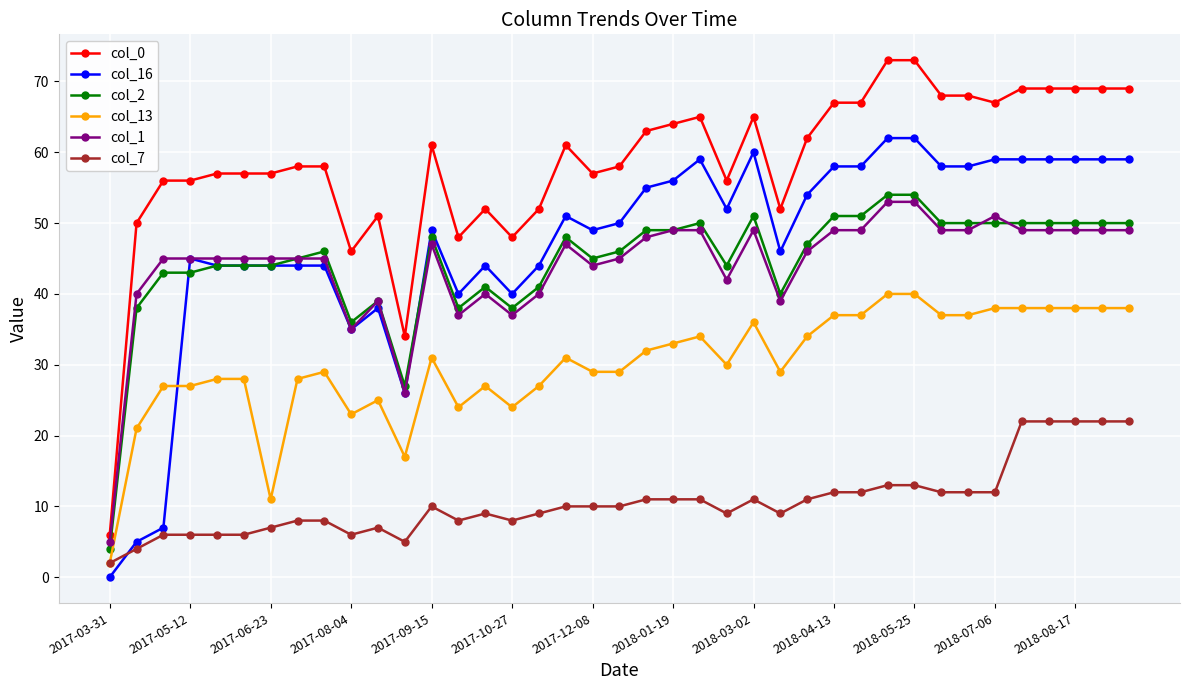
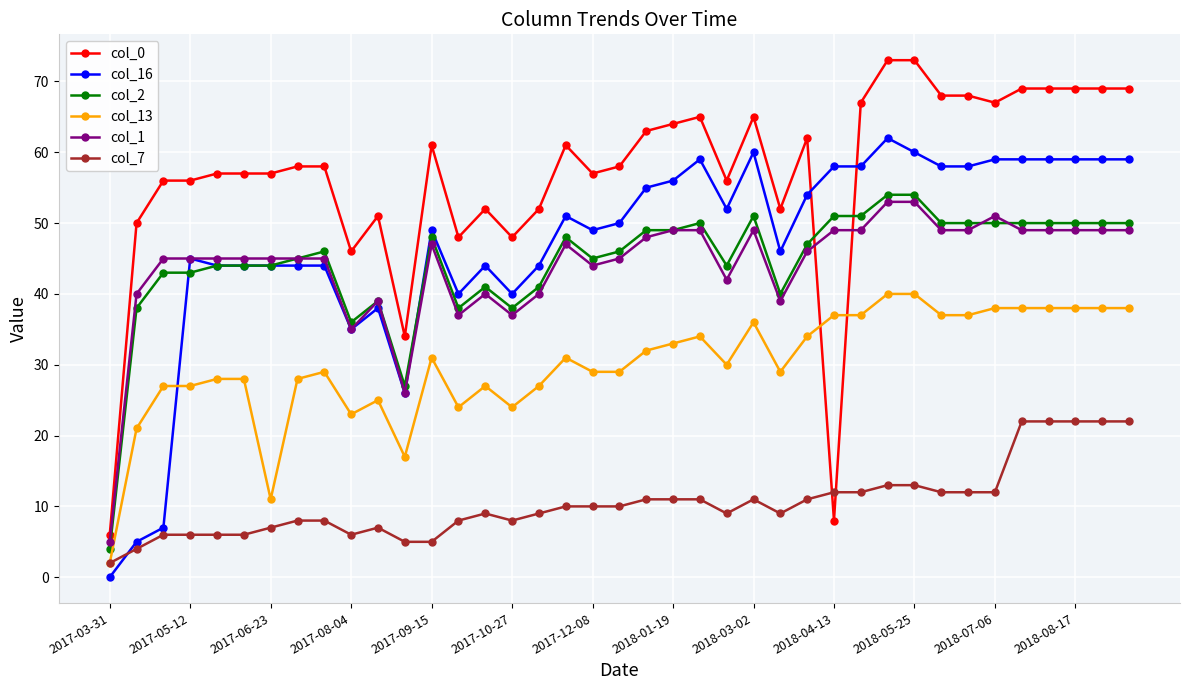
  {
    "col_0": {
      "2017-03-31": 6,
      "2017-05-12": 56,
      "2017-06-23": 57,
      "2017-08-04": 46,
      "2017-09-15": 61,
      "2017-10-27": 48,
      "2017-12-08": 57,
      "2018-01-19": 64,
      "2018-03-02": 65,
-     "2018-04-13": 67,
+     "2018-04-13": 8,
      "2018-05-25": 73,
      "2018-07-06": 67,
      "2018-08-17": 69
    },
    "col_16": {
      "2017-03-31": 0,
      "2017-09-15": 49,
      "2017-10-27": 40,
      "2017-12-08": 49,
      "2018-01-19": 56,
      "2018-03-02": 60,
      "2018-04-13": 58,
-     "2018-05-25": 62,
+     "2018-05-25": 60,
      "2018-07-06": 59,
      "2018-08-17": 59
    },
    "col_2": {
      "2017-03-31": 4,
      "2017-05-12": 43,
      "2017-08-04": 36,
      "2017-09-15": 48,
      "2017-10-27": 38,
      "2017-12-08": 45,
      "2018-03-02": 51,
      "2018-04-13": 51,
      "2018-05-25": 54,
      "2018-07-06": 50,
      "2018-08-17": 50
    },
    "col_13": {
      "2017-05-12": 27,
      "2017-06-23": 11,
      "2017-08-04": 23,
      "2017-09-15": 31,
      "2017-10-27": 24,
      "2017-12-08": 29,
      "2018-01-19": 33,
      "2018-03-02": 36,
      "2018-04-13": 37,
      "2018-05-25": 40,
      "2018-07-06": 38,
      "2018-08-17": 38
    },
    "col_1": {
      "2017-03-31": 5,
      "2017-06-23": 45,
      "2017-09-15": 47,
      "2017-10-27": 37,
      "2017-12-08": 44,
      "2018-03-02": 49,
      "2018-04-13": 49,
      "2018-05-25": 53,
      "2018-07-06": 51,
      "2018-08-17": 49
    },
    "col_7": {
      "2017-05-12": 6,
      "2017-06-23": 7,
      "2017-08-04": 6,
-     "2017-09-15": 10,
+     "2017-09-15": 5,
      "2017-10-27": 8,
      "2017-12-08": 10,
      "2018-01-19": 11,
      "2018-03-02": 11,
      "2018-04-13": 12,
      "2018-05-25": 13,
      "2018-07-06": 12,
      "2018-08-17": 22
    }
  }
